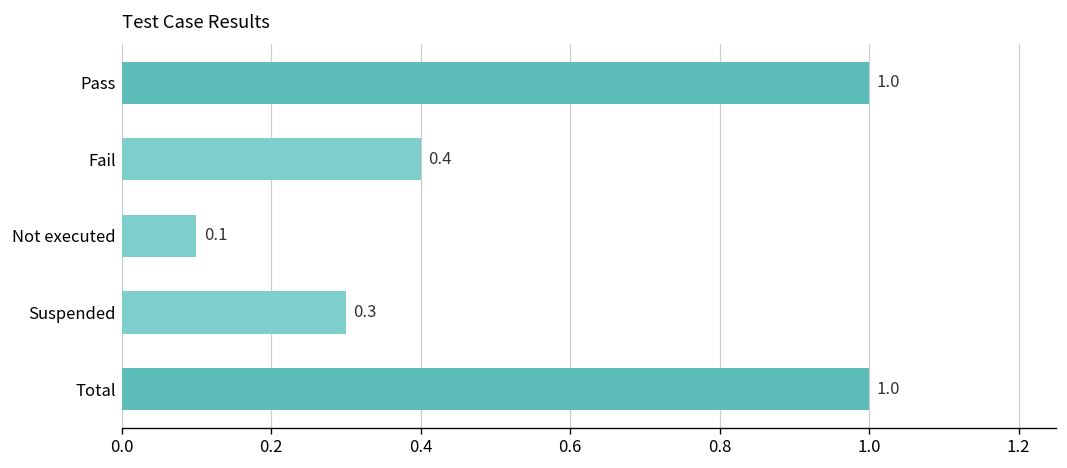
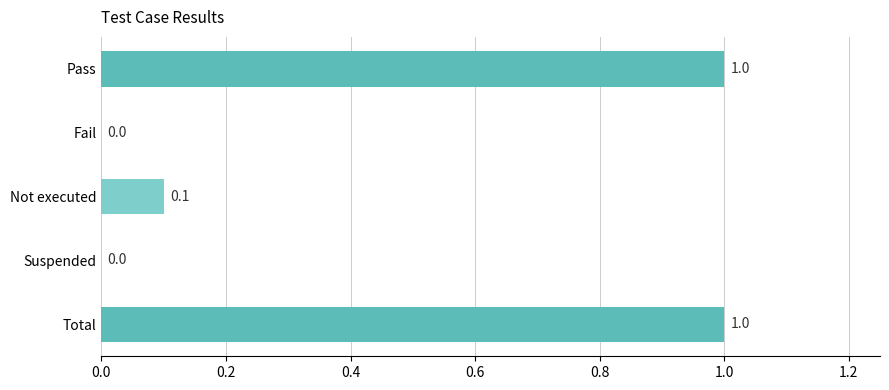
  {
    "Pass": 1.0,
-   "Fail": 0.4,
+   "Fail": 0.0,
    "Not executed": 0.1,
-   "Suspended": 0.3,
+   "Suspended": 0.0,
    "Total": 1.0
  }
